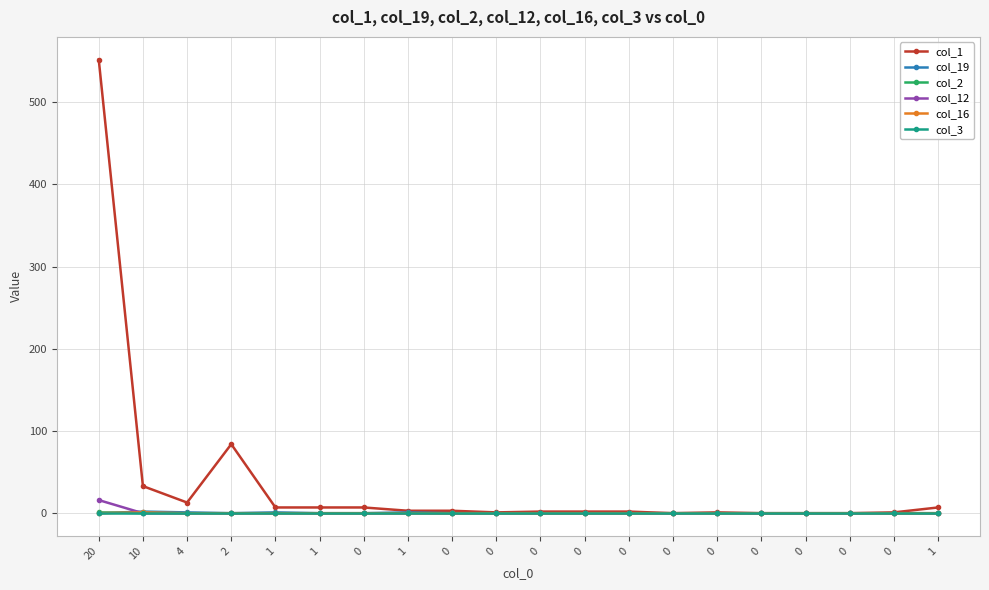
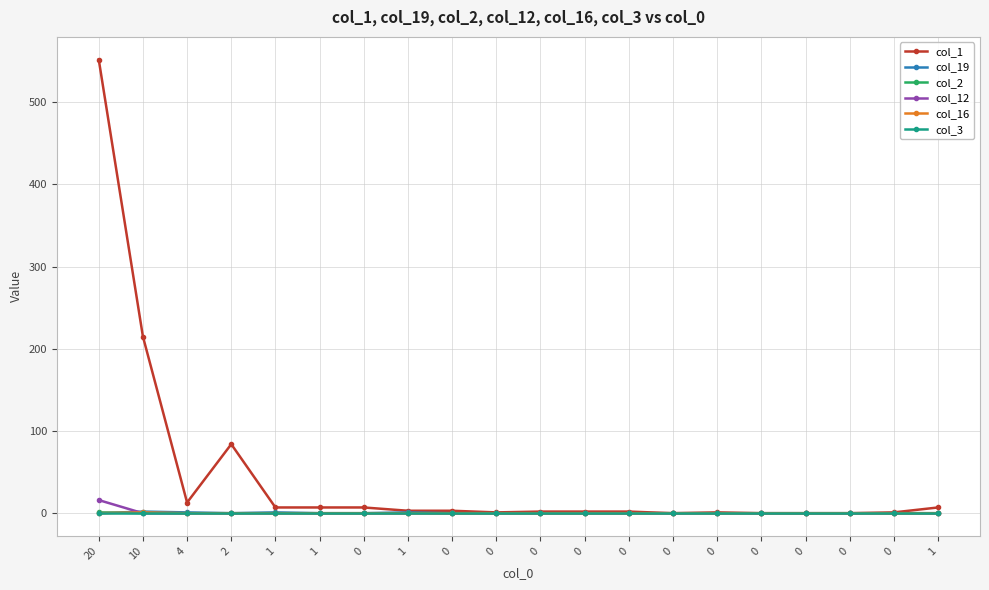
  {
    "col_1": {
      "20": 550,
-     "10": 30,
+     "10": 220,
      "4": 10,
      "2": 80
    },
    "col_12": {
      "20": 20
    }
  }
